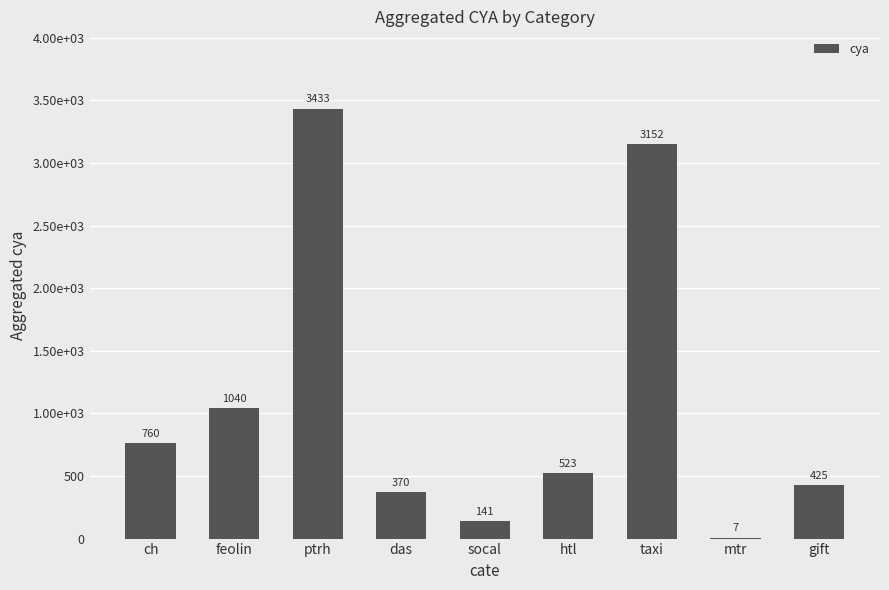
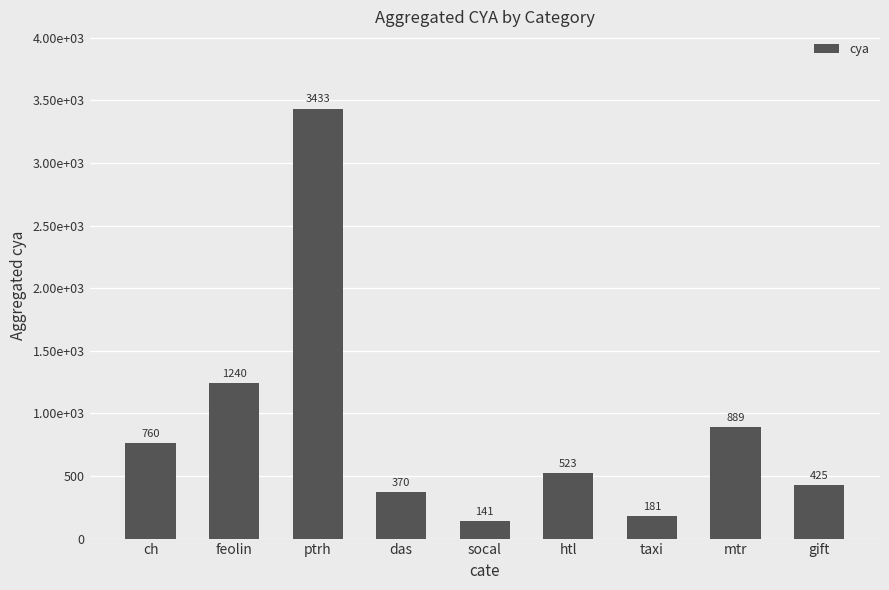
  {
    "ch": 760,
-   "feolin": 1040,
+   "feolin": 1240,
    "ptrh": 3433,
    "das": 370,
    "socal": 141,
    "htl": 523,
-   "taxi": 3152,
-   "mtr": 7,
+   "taxi": 181,
+   "mtr": 889,
    "gift": 425
  }
